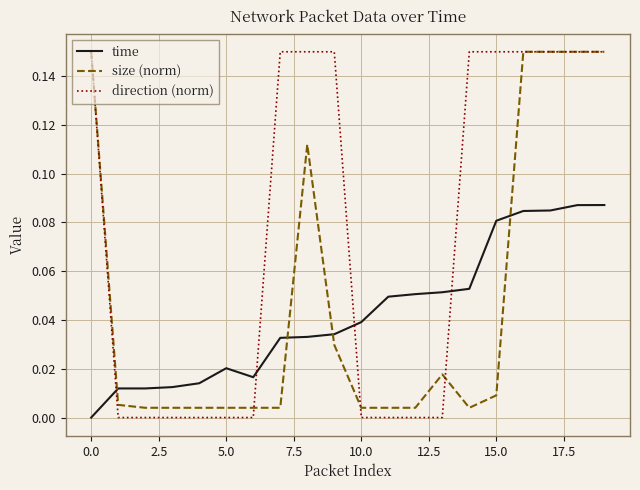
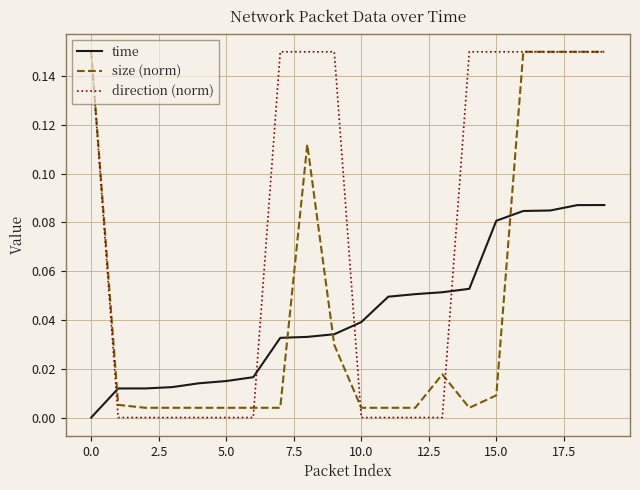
  {
    "time": {
      "0.0": 0.000,
-     "5.0": 0.020,
+     "5.0": 0.015,
      "10.0": 0.039,
      "15.0": 0.081
    },
    "size (norm)": {
      "5.0": 0.004,
      "10.0": 0.004,
      "15.0": 0.009
    },
    "direction (norm)": {
      "5.0": 0.000,
      "10.0": 0.000,
      "15.0": 0.150
    }
  }
